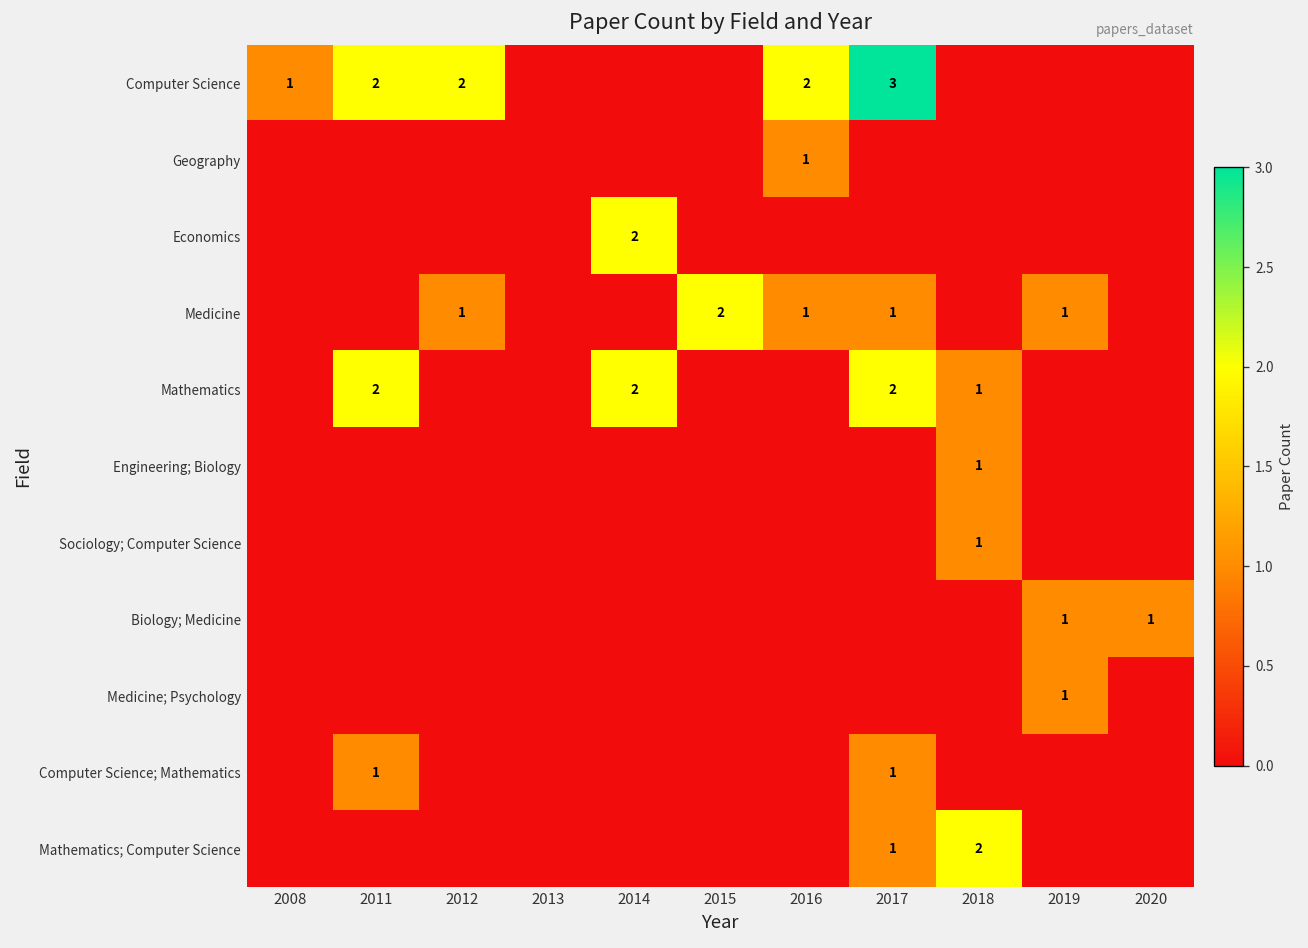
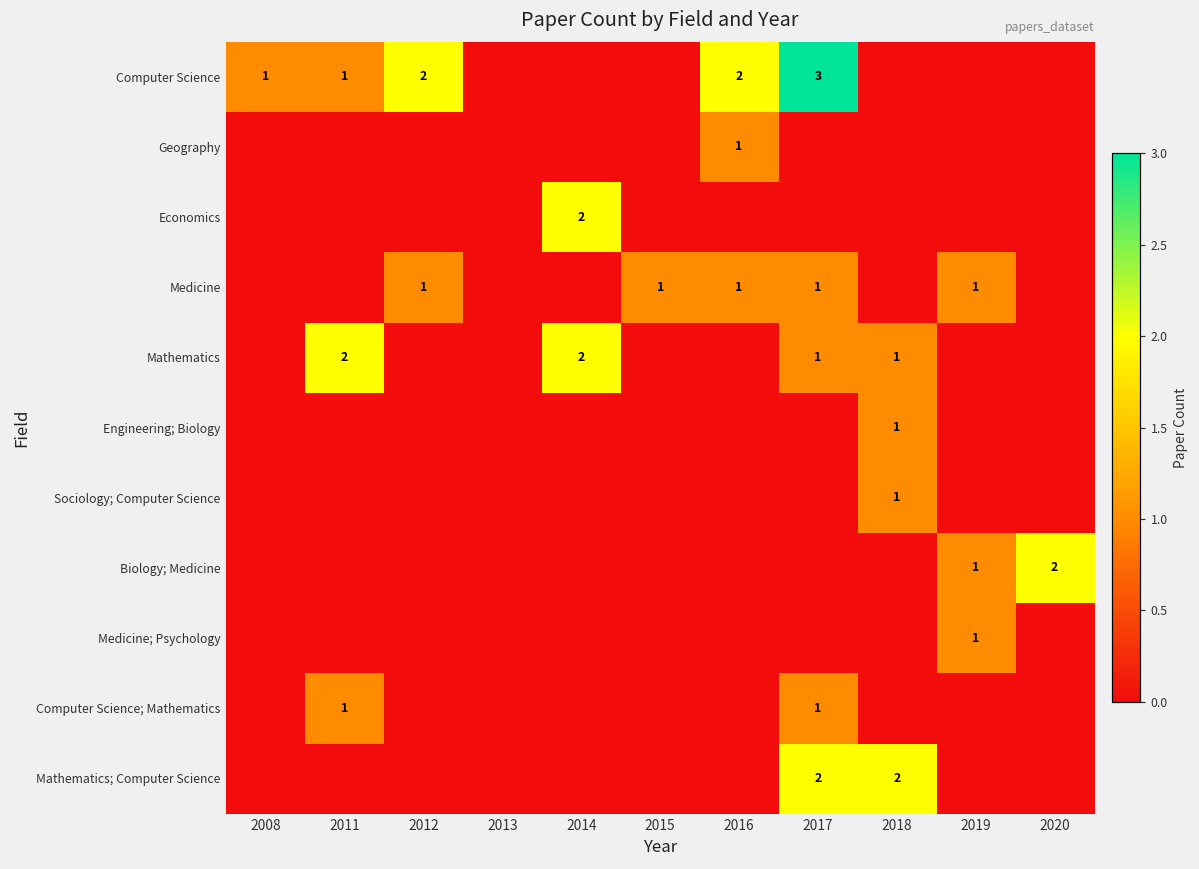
  {
    "Computer Science": {
      "2008": 1,
-     "2011": 2,
+     "2011": 1,
      "2012": 2,
      "2016": 2,
      "2017": 3
    },
    "Geography": {
      "2016": 1
    },
    "Economics": {
      "2014": 2
    },
    "Medicine": {
      "2012": 1,
-     "2015": 2,
+     "2015": 1,
      "2016": 1,
      "2017": 1,
      "2019": 1
    },
    "Mathematics": {
      "2011": 2,
      "2014": 2,
-     "2017": 2,
+     "2017": 1,
      "2018": 1
    },
    "Engineering; Biology": {
      "2018": 1
    },
    "Sociology; Computer Science": {
      "2018": 1
    },
    "Biology; Medicine": {
      "2019": 1,
-     "2020": 1
+     "2020": 2
    },
    "Medicine; Psychology": {
      "2019": 1
    },
    "Computer Science; Mathematics": {
      "2011": 1,
      "2017": 1
    },
    "Mathematics; Computer Science": {
-     "2017": 1,
+     "2017": 2,
      "2018": 2
    }
  }
